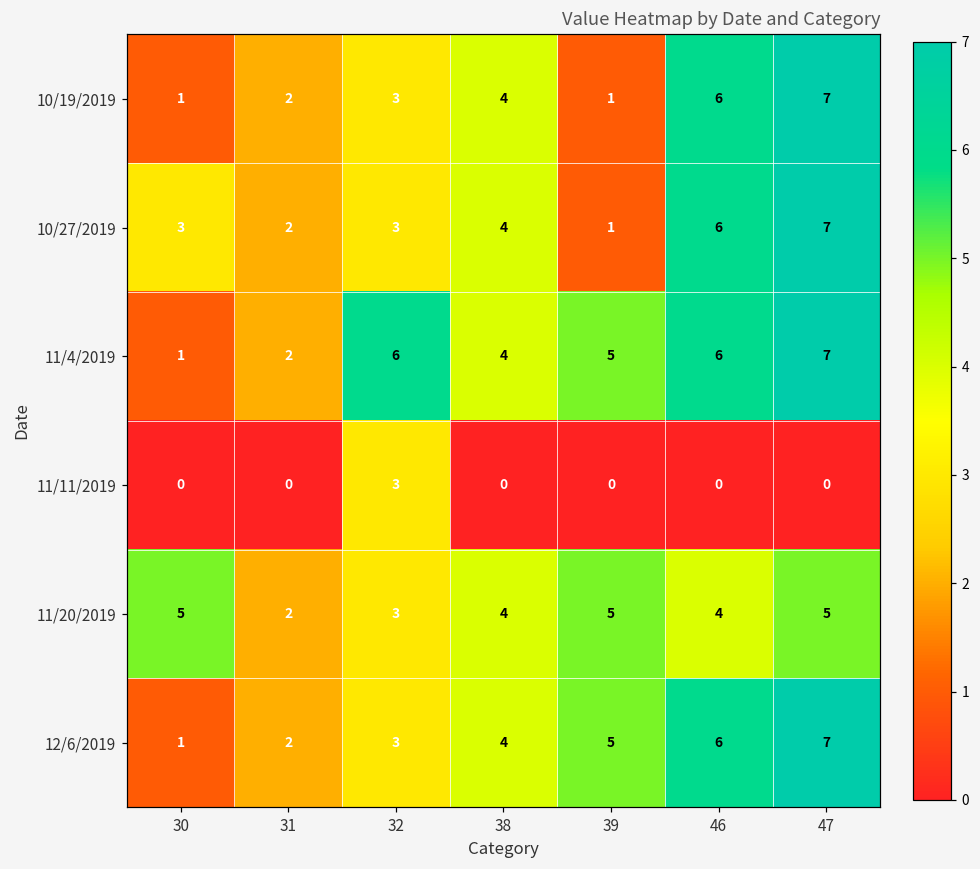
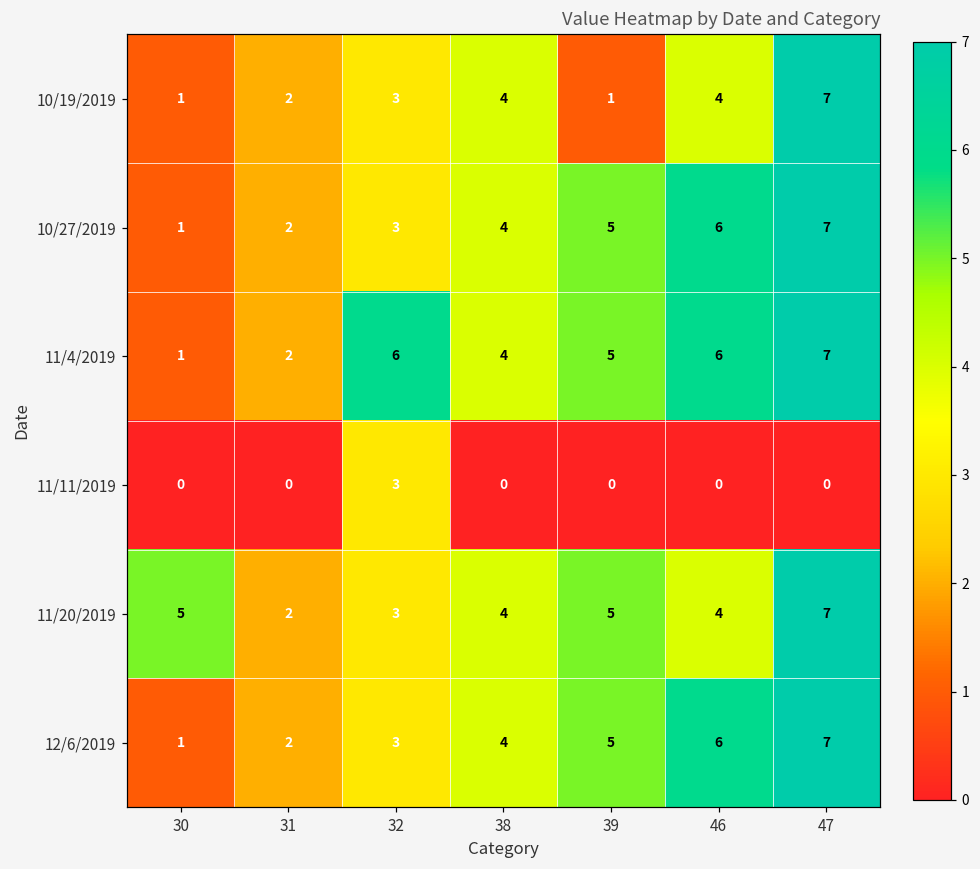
  {
    "10/19/2019": {
      "30": 1,
      "31": 2,
      "32": 3,
      "38": 4,
      "39": 1,
-     "46": 6,
+     "46": 4,
      "47": 7
    },
    "10/27/2019": {
-     "30": 3,
+     "30": 1,
      "31": 2,
      "32": 3,
      "38": 4,
-     "39": 1,
+     "39": 5,
      "46": 6,
      "47": 7
    },
    "11/4/2019": {
      "30": 1,
      "31": 2,
      "32": 6,
      "38": 4,
      "39": 5,
      "46": 6,
      "47": 7
    },
    "11/11/2019": {
      "30": 0,
      "31": 0,
      "32": 3,
      "38": 0,
      "39": 0,
      "46": 0,
      "47": 0
    },
    "11/20/2019": {
      "30": 5,
      "31": 2,
      "32": 3,
      "38": 4,
      "39": 5,
      "46": 4,
-     "47": 5
+     "47": 7
    },
    "12/6/2019": {
      "30": 1,
      "31": 2,
      "32": 3,
      "38": 4,
      "39": 5,
      "46": 6,
      "47": 7
    }
  }
